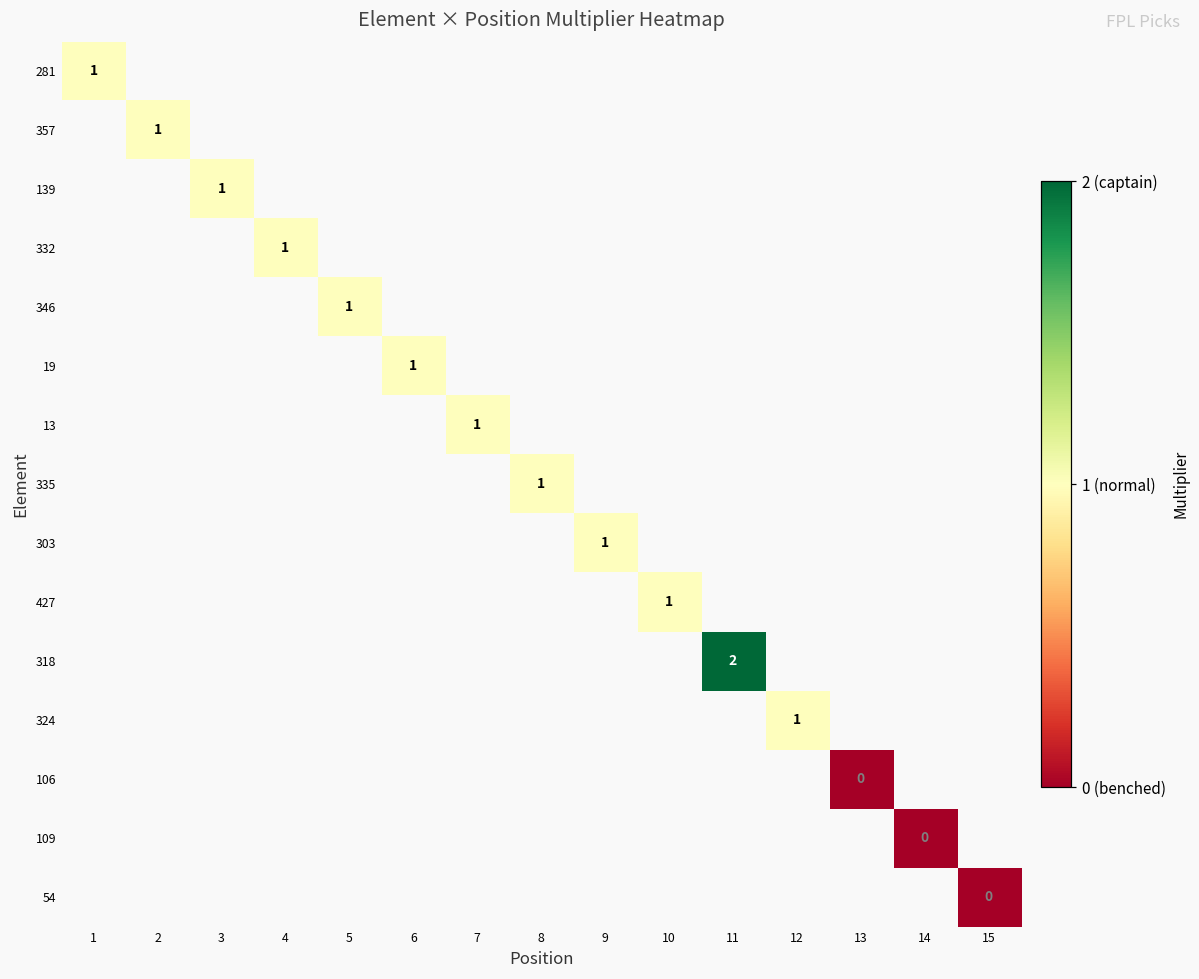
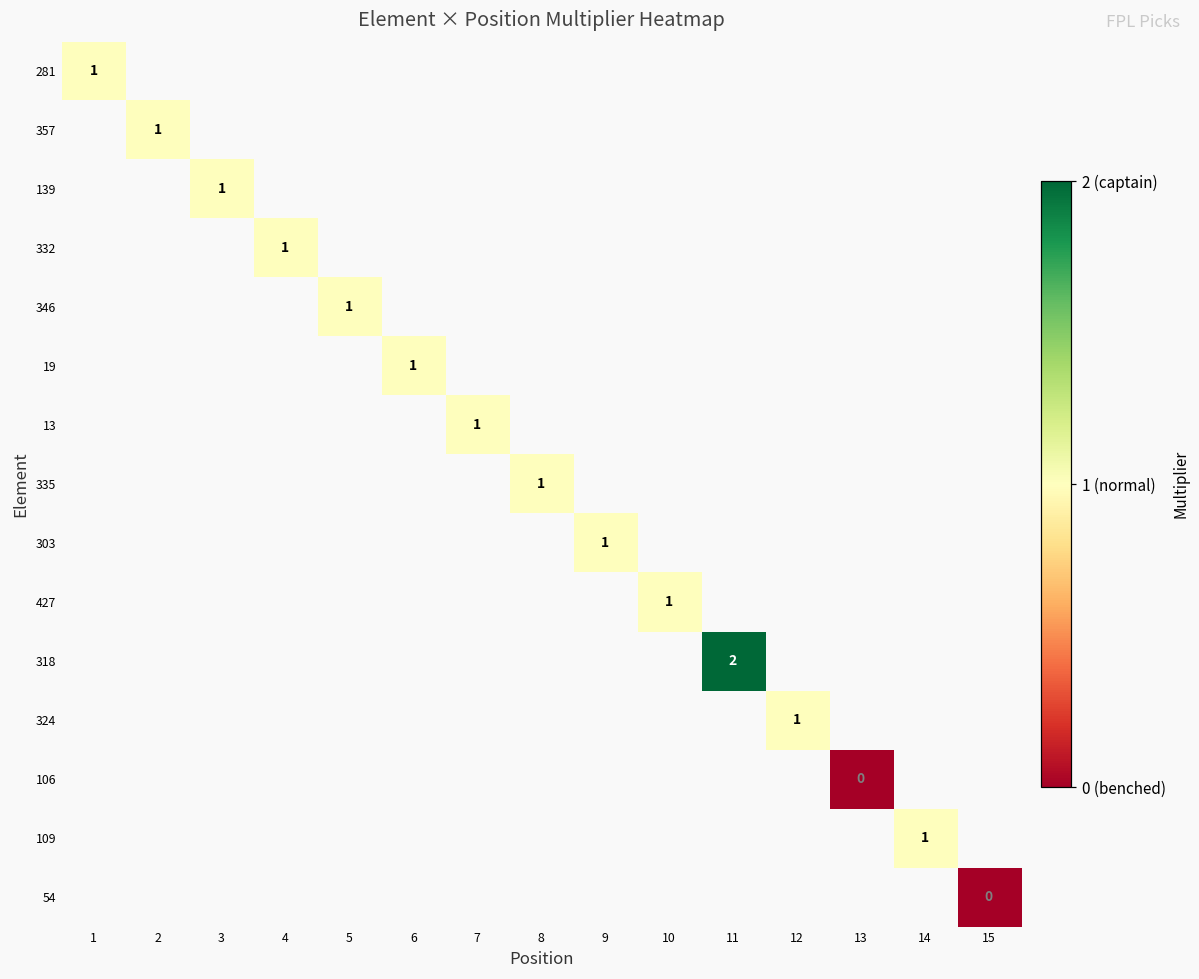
  {
    "281": {
      "1": 1
    },
    "357": {
      "2": 1
    },
    "139": {
      "3": 1
    },
    "332": {
      "4": 1
    },
    "346": {
      "5": 1
    },
    "19": {
      "6": 1
    },
    "13": {
      "7": 1
    },
    "335": {
      "8": 1
    },
    "303": {
      "9": 1
    },
    "427": {
      "10": 1
    },
    "318": {
      "11": 2
    },
    "324": {
      "12": 1
    },
    "106": {
      "13": 0
    },
    "109": {
-     "14": 0
+     "14": 1
    },
    "54": {
      "15": 0
    }
  }
